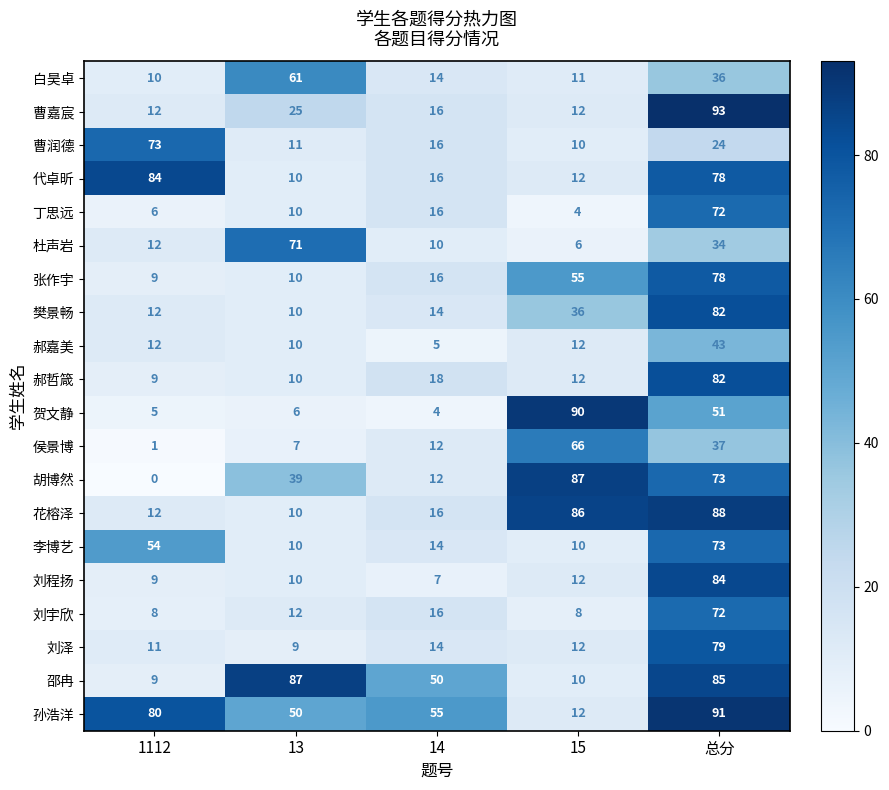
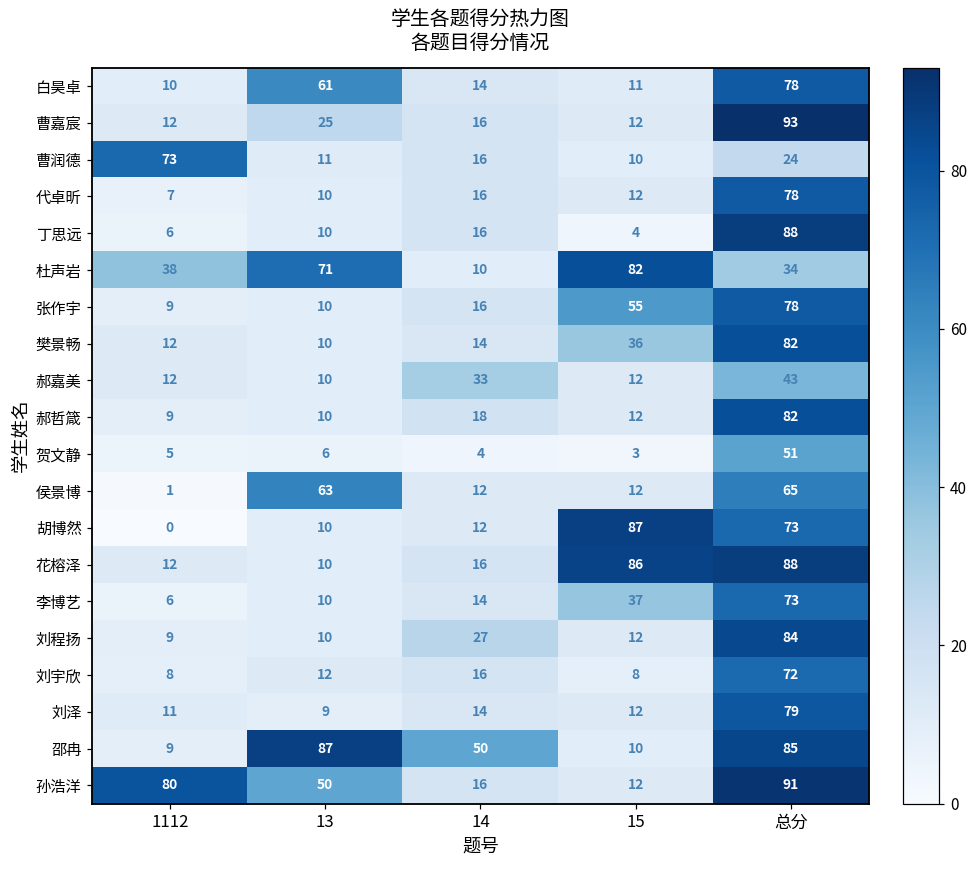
  {
    "白昊卓": {
      "1112": 10,
      "13": 61,
      "14": 14,
      "15": 11,
-     "总分": 36
+     "总分": 78
    },
    "曹嘉宸": {
      "1112": 12,
      "13": 25,
      "14": 16,
      "15": 12,
      "总分": 93
    },
    "曹润德": {
      "1112": 73,
      "13": 11,
      "14": 16,
      "15": 10,
      "总分": 24
    },
    "代卓昕": {
-     "1112": 84,
+     "1112": 7,
      "13": 10,
      "14": 16,
      "15": 12,
      "总分": 78
    },
    "丁思远": {
      "1112": 6,
      "13": 10,
      "14": 16,
      "15": 4,
-     "总分": 72
+     "总分": 88
    },
    "杜声岩": {
-     "1112": 12,
+     "1112": 38,
      "13": 71,
      "14": 10,
-     "15": 6,
+     "15": 82,
      "总分": 34
    },
    "张作宇": {
      "1112": 9,
      "13": 10,
      "14": 16,
      "15": 55,
      "总分": 78
    },
    "樊景畅": {
      "1112": 12,
      "13": 10,
      "14": 14,
      "15": 36,
      "总分": 82
    },
    "郝嘉美": {
      "1112": 12,
      "13": 10,
-     "14": 5,
+     "14": 33,
      "15": 12,
      "总分": 43
    },
    "郝哲箴": {
      "1112": 9,
      "13": 10,
      "14": 18,
      "15": 12,
      "总分": 82
    },
    "贺文静": {
      "1112": 5,
      "13": 6,
      "14": 4,
-     "15": 90,
+     "15": 3,
      "总分": 51
    },
    "侯景博": {
      "1112": 1,
-     "13": 7,
+     "13": 63,
      "14": 12,
-     "15": 66,
-     "总分": 37
+     "15": 12,
+     "总分": 65
    },
    "胡博然": {
      "1112": 0,
-     "13": 39,
+     "13": 10,
      "14": 12,
      "15": 87,
      "总分": 73
    },
    "花榕泽": {
      "1112": 12,
      "13": 10,
      "14": 16,
      "15": 86,
      "总分": 88
    },
    "李博艺": {
-     "1112": 54,
+     "1112": 6,
      "13": 10,
      "14": 14,
-     "15": 10,
+     "15": 37,
      "总分": 73
    },
    "刘程扬": {
      "1112": 9,
      "13": 10,
-     "14": 7,
+     "14": 27,
      "15": 12,
      "总分": 84
    },
    "刘宇欣": {
      "1112": 8,
      "13": 12,
      "14": 16,
      "15": 8,
      "总分": 72
    },
    "刘泽": {
      "1112": 11,
      "13": 9,
      "14": 14,
      "15": 12,
      "总分": 79
    },
    "邵冉": {
      "1112": 9,
      "13": 87,
      "14": 50,
      "15": 10,
      "总分": 85
    },
    "孙浩洋": {
      "1112": 80,
      "13": 50,
-     "14": 55,
+     "14": 16,
      "15": 12,
      "总分": 91
    }
  }
